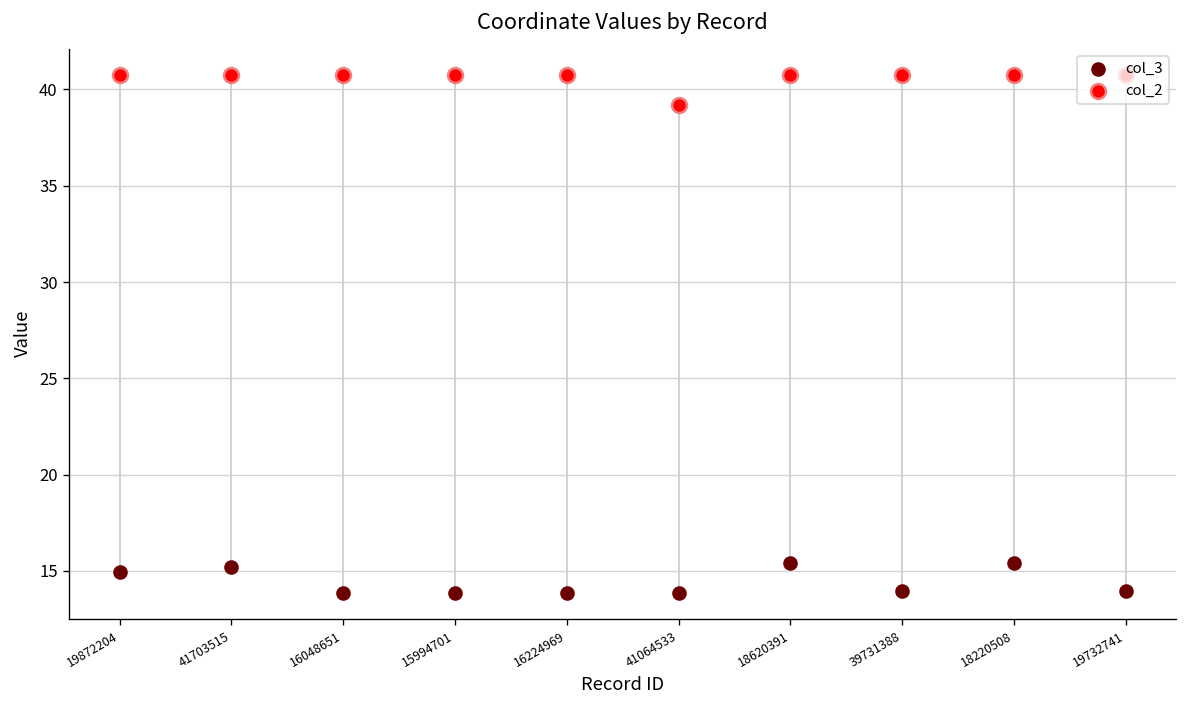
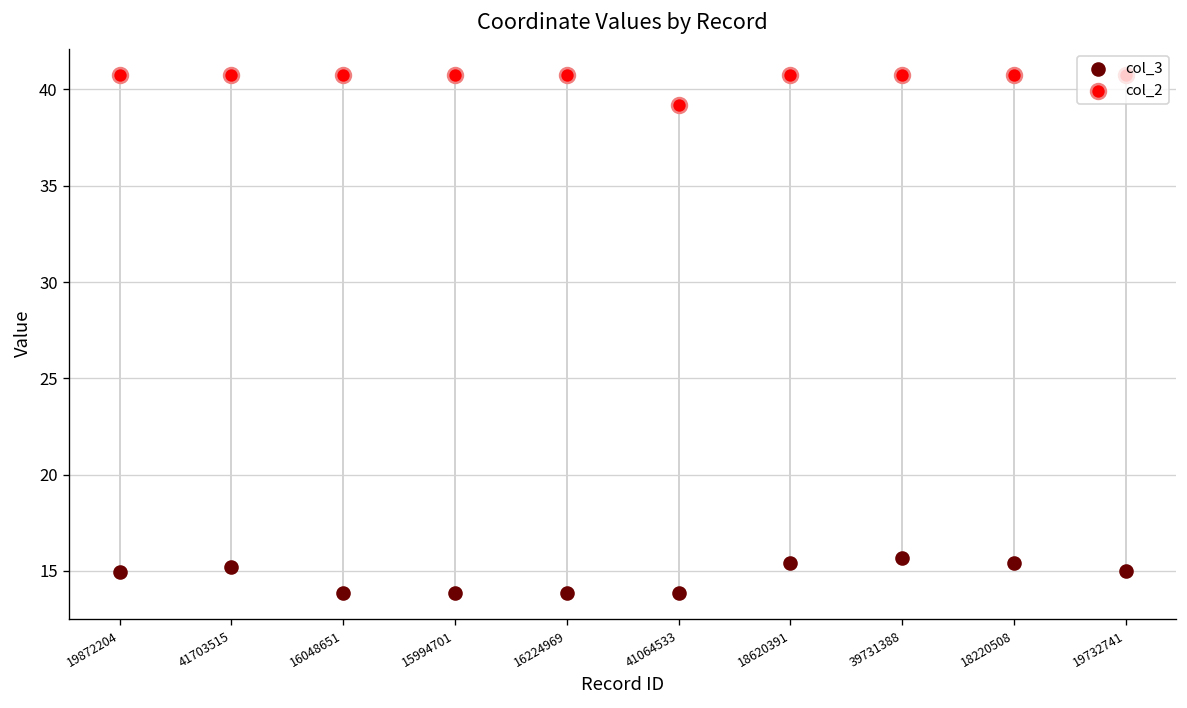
  {
    "col_3": {
-     "39731388": 13.9,
-     "19732741": 14.0
+     "39731388": 15.6,
+     "19732741": 15.0
    }
  }
